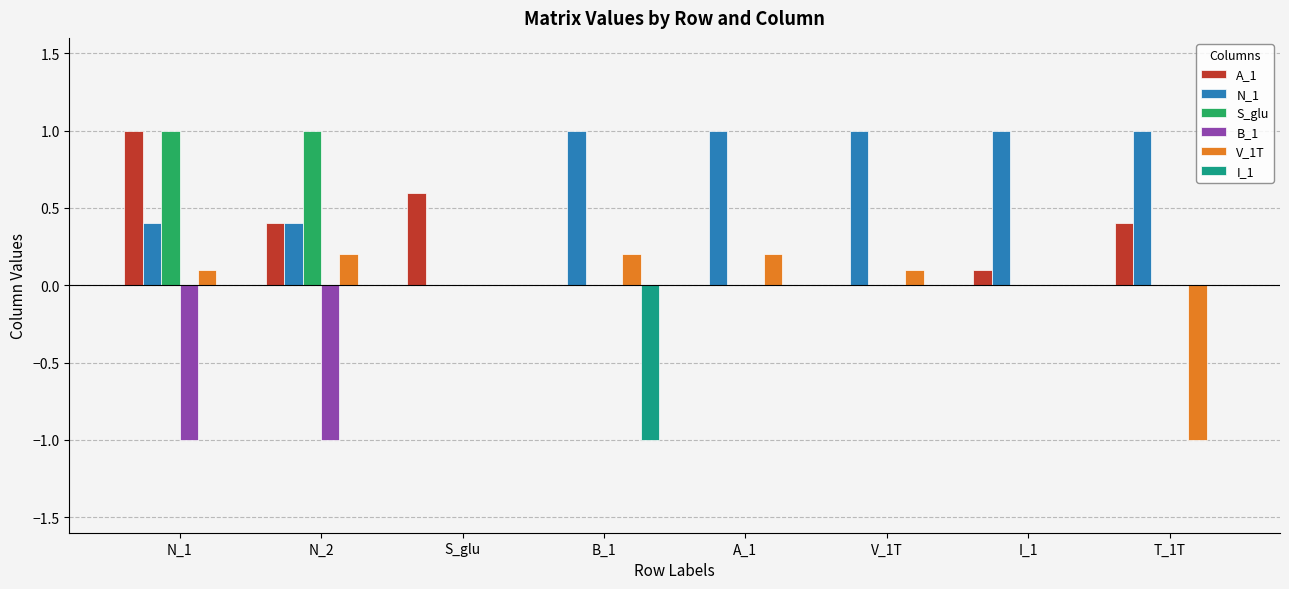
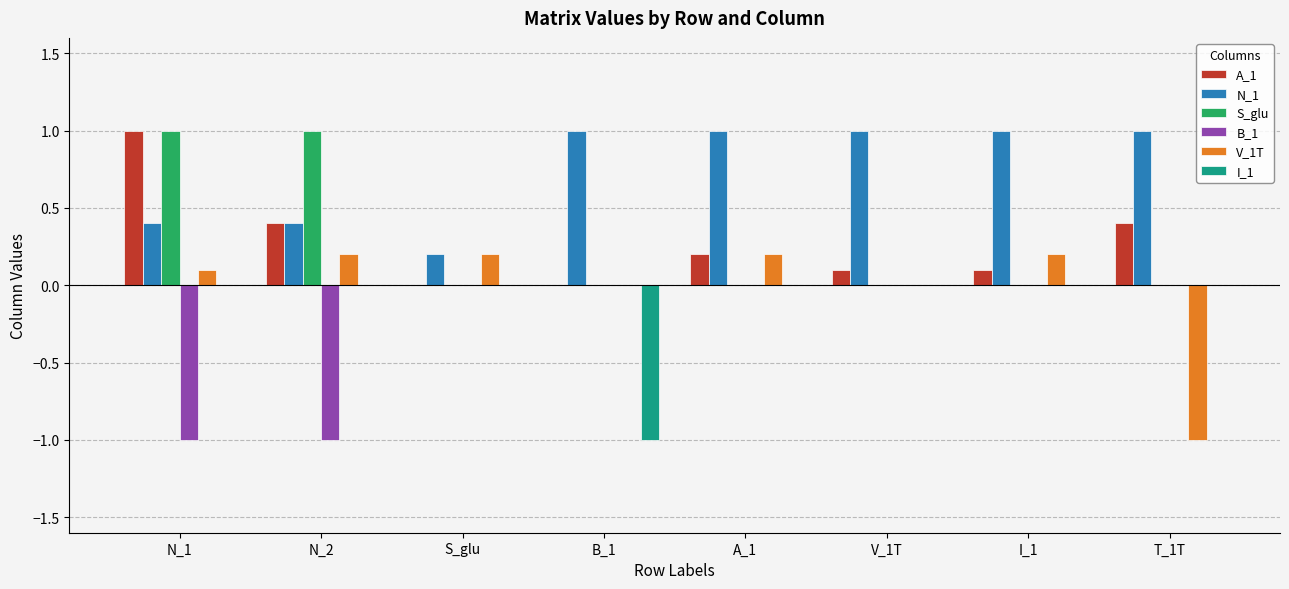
  {
    "A_1": {
      "N_1": 1.0,
      "N_2": 0.4,
-     "S_glu": 0.6,
+     "S_glu": 0.0,
      "B_1": 0.0,
-     "A_1": 0.0,
-     "V_1T": 0.0,
+     "A_1": 0.2,
+     "V_1T": 0.1,
      "I_1": 0.1,
      "T_1T": 0.4
    },
    "N_1": {
      "N_1": 0.4,
      "N_2": 0.4,
-     "S_glu": 0.0,
+     "S_glu": 0.2,
      "B_1": 1.0,
      "A_1": 1.0,
      "V_1T": 1.0,
      "I_1": 1.0,
      "T_1T": 1.0
    },
    "B_1": {
      "N_1": -1.0,
      "N_2": -1.0,
      "S_glu": 0.0,
      "B_1": 0.0,
      "A_1": 0.0,
      "V_1T": 0.0,
      "I_1": 0.0,
      "T_1T": 0.0
    },
    "V_1T": {
      "N_1": 0.1,
      "N_2": 0.2,
-     "S_glu": 0.0,
-     "B_1": 0.2,
+     "S_glu": 0.2,
+     "B_1": 0.0,
      "A_1": 0.2,
-     "V_1T": 0.1,
-     "I_1": 0.0,
+     "V_1T": 0.0,
+     "I_1": 0.2,
      "T_1T": -1.0
    }
  }
